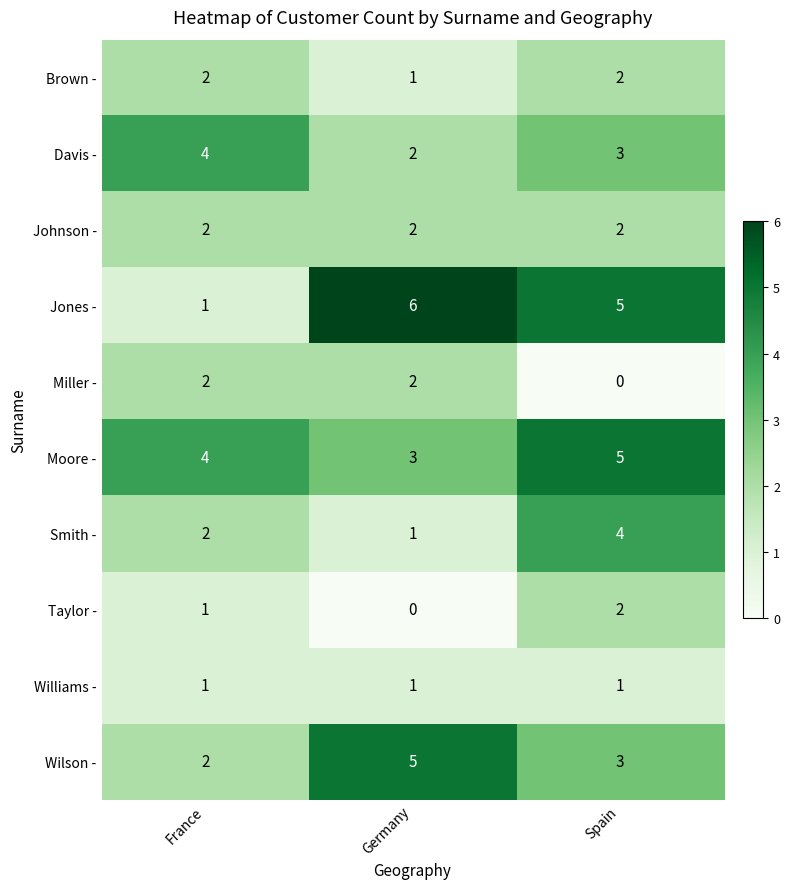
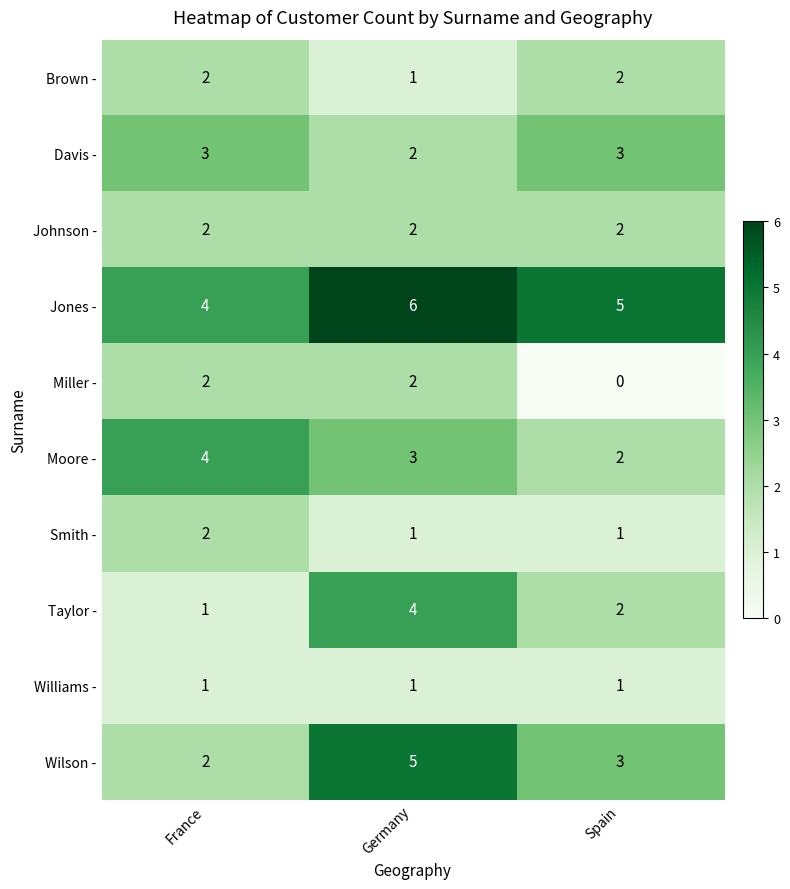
  {
    "Brown -": {
      "France": 2,
      "Germany": 1,
      "Spain": 2
    },
    "Davis -": {
-     "France": 4,
+     "France": 3,
      "Germany": 2,
      "Spain": 3
    },
    "Johnson -": {
      "France": 2,
      "Germany": 2,
      "Spain": 2
    },
    "Jones -": {
-     "France": 1,
+     "France": 4,
      "Germany": 6,
      "Spain": 5
    },
    "Miller -": {
      "France": 2,
      "Germany": 2,
      "Spain": 0
    },
    "Moore -": {
      "France": 4,
      "Germany": 3,
-     "Spain": 5
+     "Spain": 2
    },
    "Smith -": {
      "France": 2,
      "Germany": 1,
-     "Spain": 4
+     "Spain": 1
    },
    "Taylor -": {
      "France": 1,
-     "Germany": 0,
+     "Germany": 4,
      "Spain": 2
    },
    "Williams -": {
      "France": 1,
      "Germany": 1,
      "Spain": 1
    },
    "Wilson -": {
      "France": 2,
      "Germany": 5,
      "Spain": 3
    }
  }
